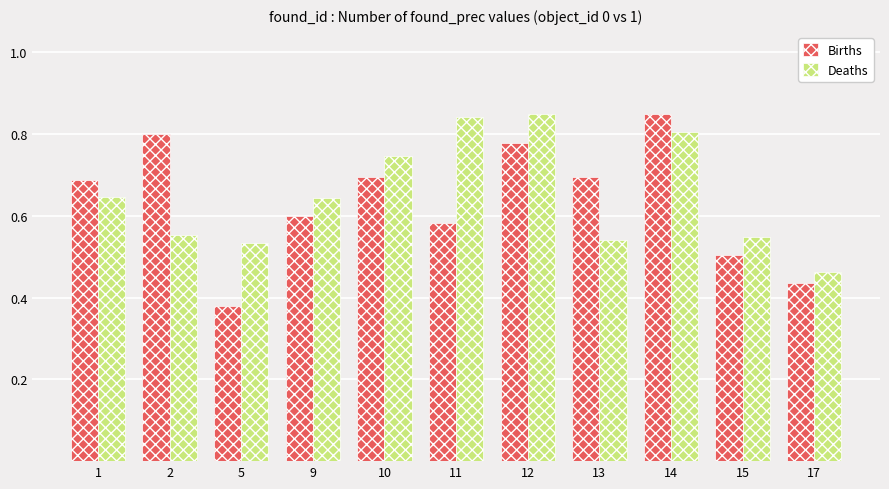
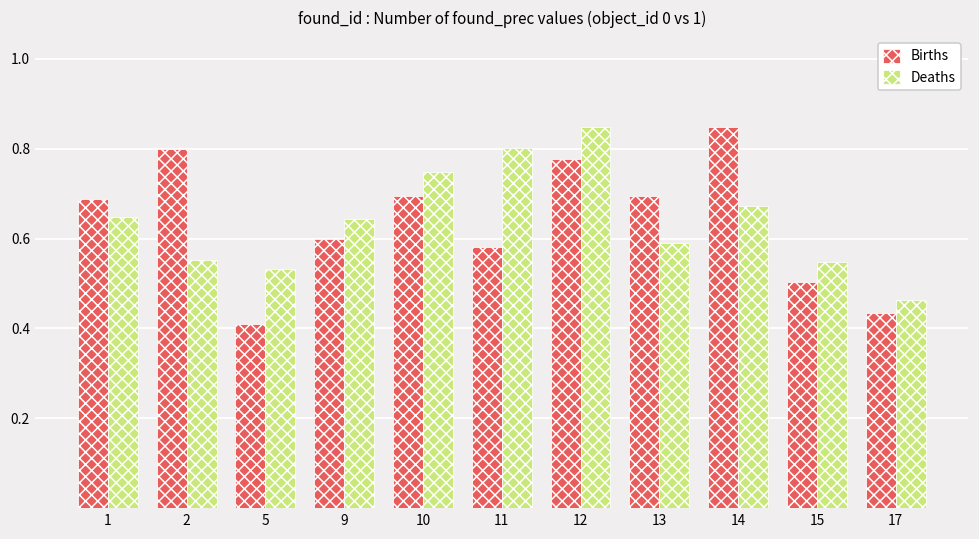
  {
    "Births": {
      "1": 0.69,
      "2": 0.80,
-     "5": 0.38,
+     "5": 0.41,
      "9": 0.60,
      "10": 0.69,
      "11": 0.58,
      "12": 0.78,
      "13": 0.70,
      "14": 0.85,
      "15": 0.50,
      "17": 0.44
    },
    "Deaths": {
      "1": 0.65,
      "2": 0.55,
      "5": 0.53,
      "9": 0.64,
      "10": 0.75,
-     "11": 0.84,
+     "11": 0.80,
      "12": 0.85,
-     "13": 0.54,
-     "14": 0.81,
+     "13": 0.59,
+     "14": 0.67,
      "15": 0.55,
      "17": 0.46
    }
  }
